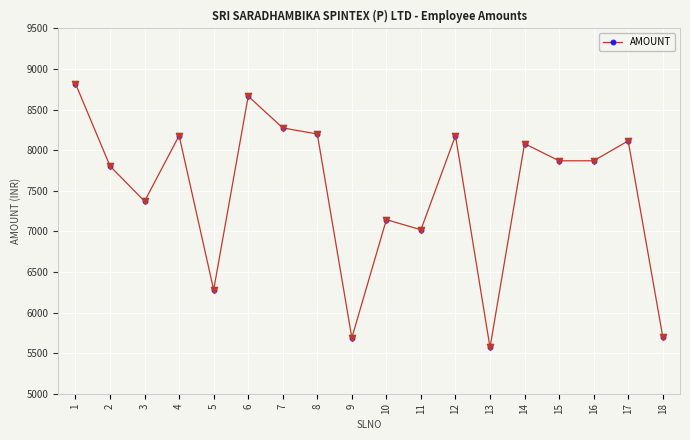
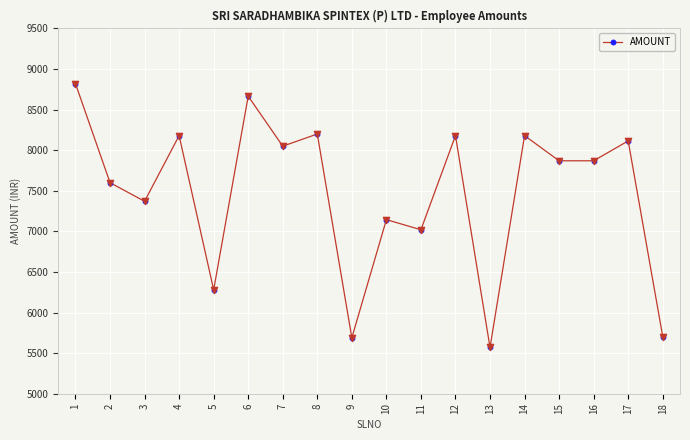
  {
    "1": 8800,
-   "2": 7800,
+   "2": 7600,
    "3": 7400,
    "4": 8200,
    "5": 6300,
    "6": 8700,
-   "7": 8300,
+   "7": 8100,
    "8": 8200,
    "9": 5700,
    "10": 7100,
    "11": 7000,
    "12": 8200,
    "13": 5600,
-   "14": 8100,
+   "14": 8200,
    "15": 7900,
    "16": 7900,
    "17": 8100,
    "18": 5700
  }
